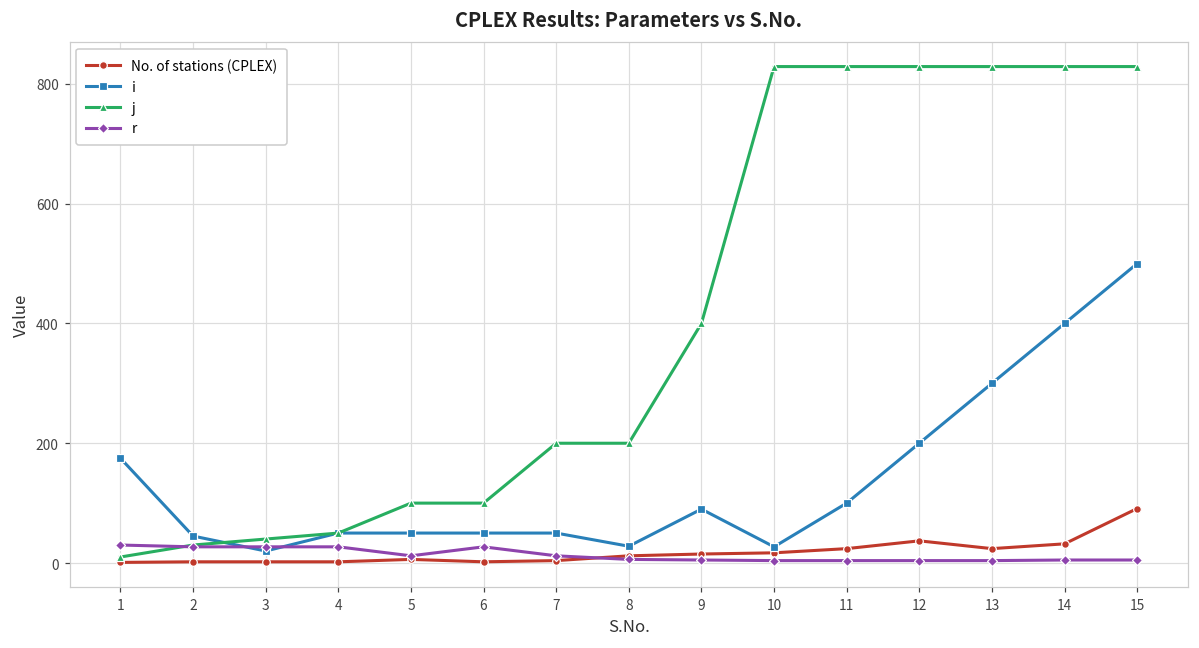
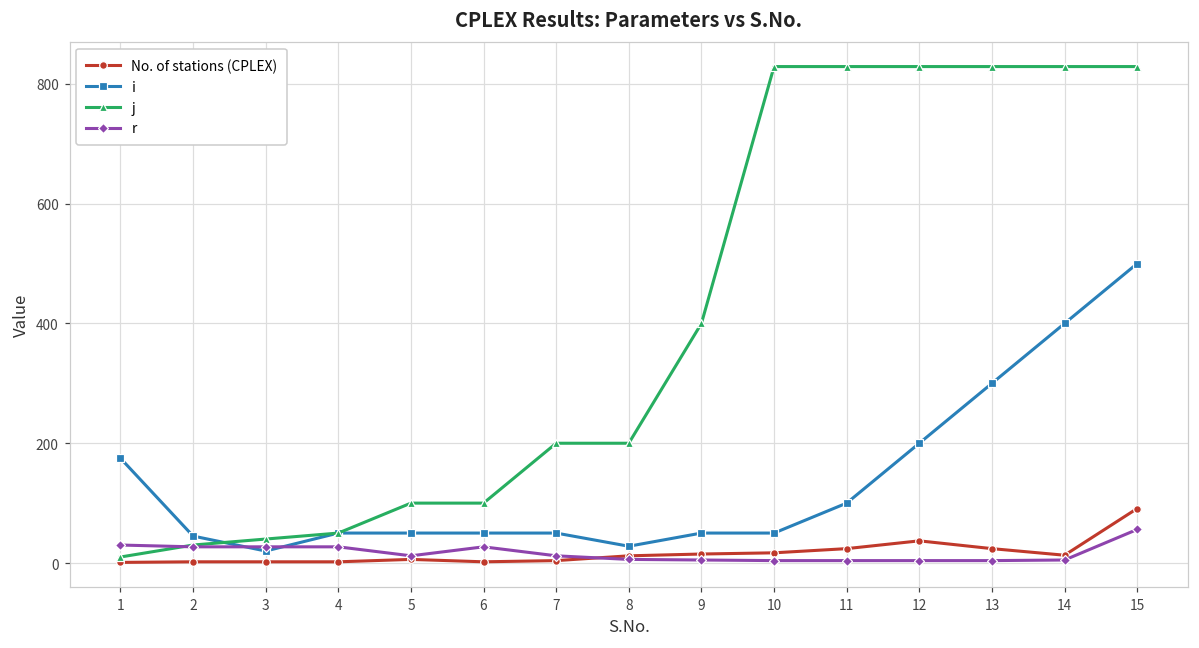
  {
    "No. of stations (CPLEX)": {
      "1": 0,
      "2": 0,
      "3": 0,
      "4": 0,
      "5": 10,
      "6": 0,
      "7": 0,
      "8": 10,
      "9": 20,
      "10": 20,
      "11": 20,
      "12": 40,
      "13": 20,
-     "14": 30,
+     "14": 10,
      "15": 90
    },
    "i": {
      "1": 180,
      "2": 50,
      "3": 20,
      "5": 50,
      "6": 50,
      "7": 50,
      "8": 30,
-     "9": 90,
-     "10": 30,
+     "9": 50,
+     "10": 50,
      "11": 100,
      "12": 200,
      "13": 300,
      "14": 400,
      "15": 500
    },
    "j": {
      "1": 10,
      "3": 40,
      "5": 100,
      "6": 100,
      "7": 200,
      "8": 200,
      "9": 400,
      "10": 830,
      "11": 830,
      "12": 830,
      "13": 830,
      "14": 830,
      "15": 830
    },
    "r": {
      "1": 30,
      "3": 30,
      "4": 30,
      "5": 10,
      "6": 30,
      "7": 10,
      "8": 10,
      "9": 10,
      "10": 0,
      "11": 0,
      "12": 0,
      "13": 0,
      "14": 10,
-     "15": 10
+     "15": 60
    }
  }
